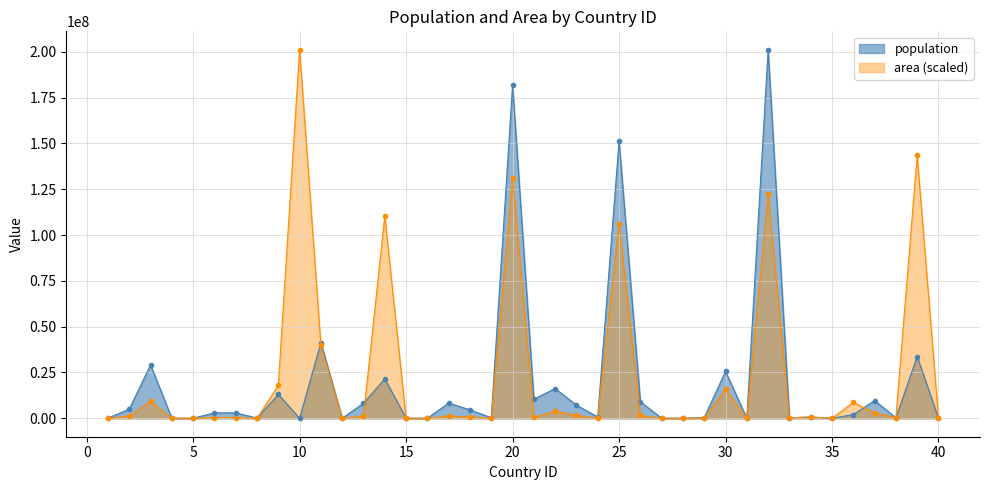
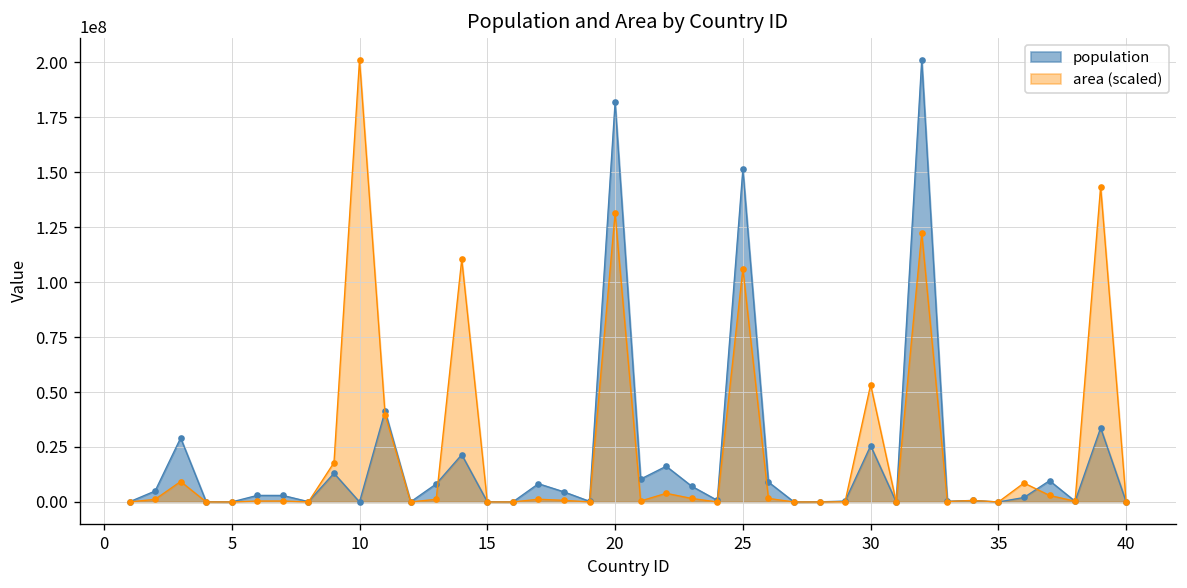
  {
    "population": {
      "10": 0,
      "20": 182000000,
      "25": 151000000,
      "30": 26000000
    },
    "area (scaled)": {
      "10": 201000000,
      "20": 131000000,
      "25": 106000000,
-     "30": 16000000
+     "30": 53000000
    }
  }
